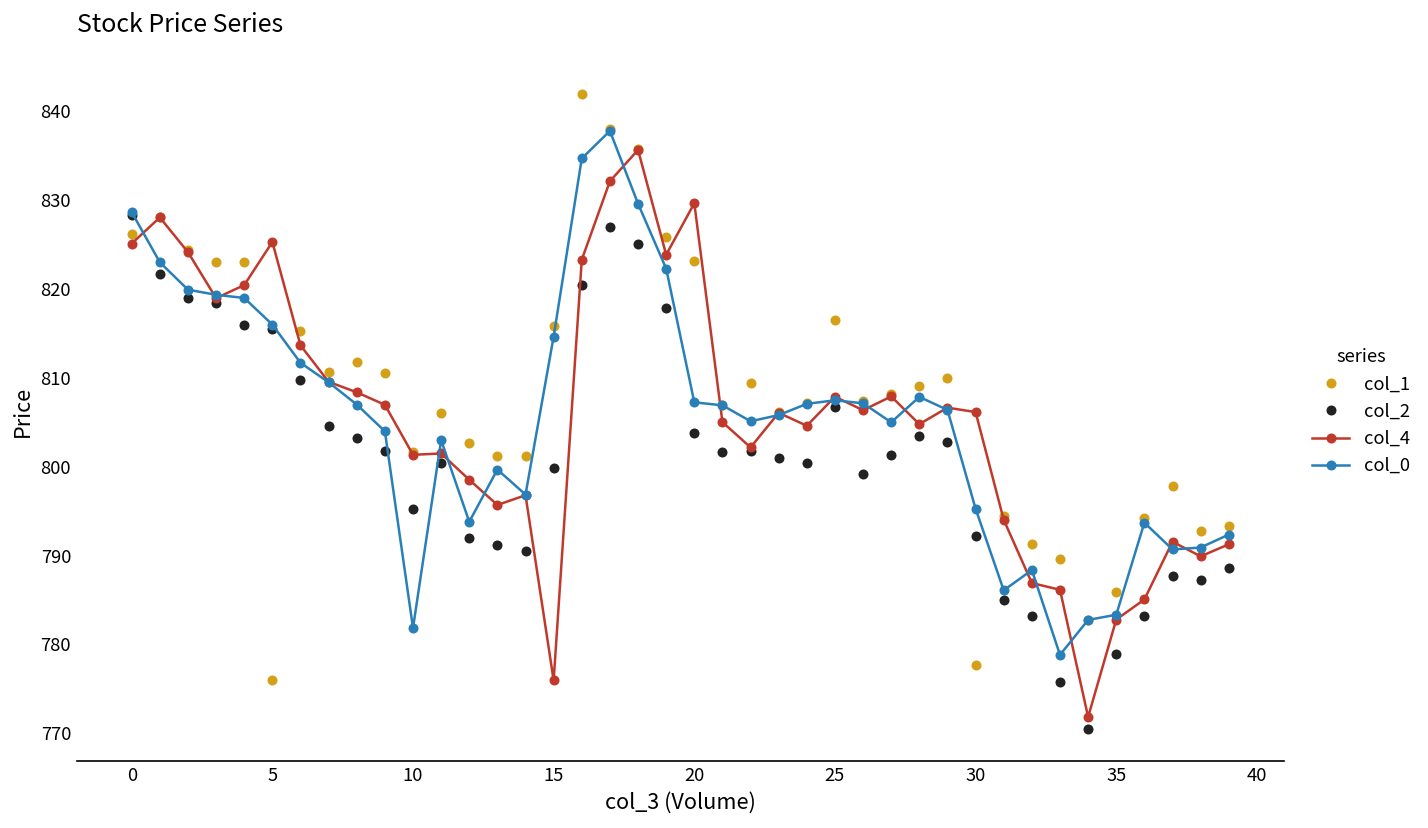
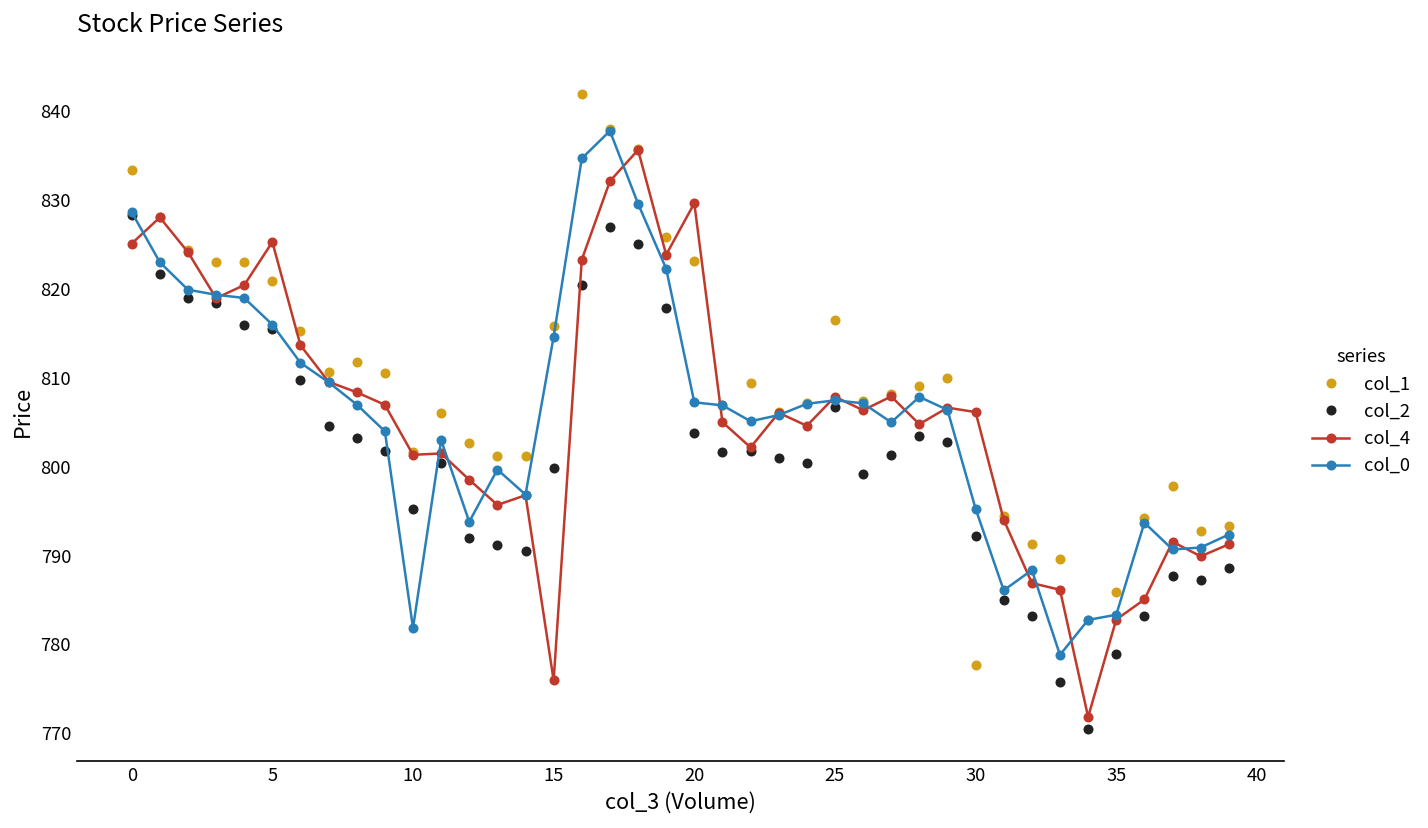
  {
    "col_1": {
-     "0": 826,
-     "5": 776,
+     "0": 833,
+     "5": 821,
      "15": 816,
      "20": 823,
      "25": 817,
      "30": 778,
      "35": 786
    },
    "col_2": {
      "5": 815,
      "10": 795,
      "15": 800,
      "20": 804,
      "25": 807,
      "30": 792,
      "35": 779
    },
    "col_4": {
      "0": 825,
      "5": 825,
      "15": 776,
      "20": 830,
      "25": 808,
      "30": 806,
      "35": 783
    },
    "col_0": {
      "5": 816,
      "10": 782,
      "15": 815,
      "20": 807,
      "25": 807,
      "30": 795,
      "35": 783
    }
  }
